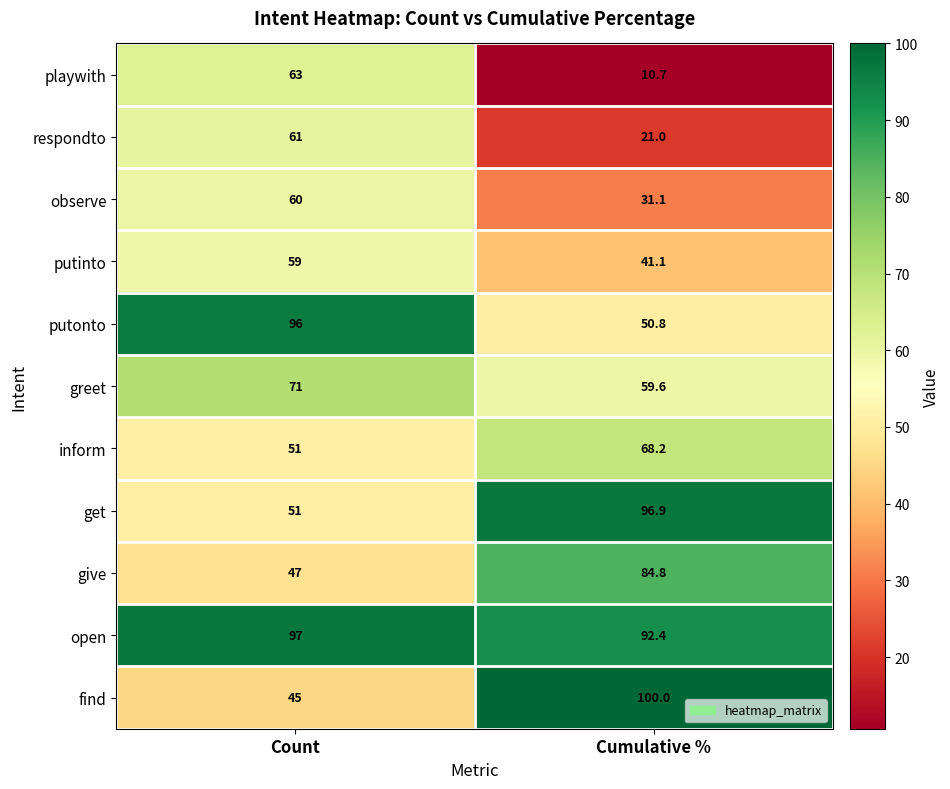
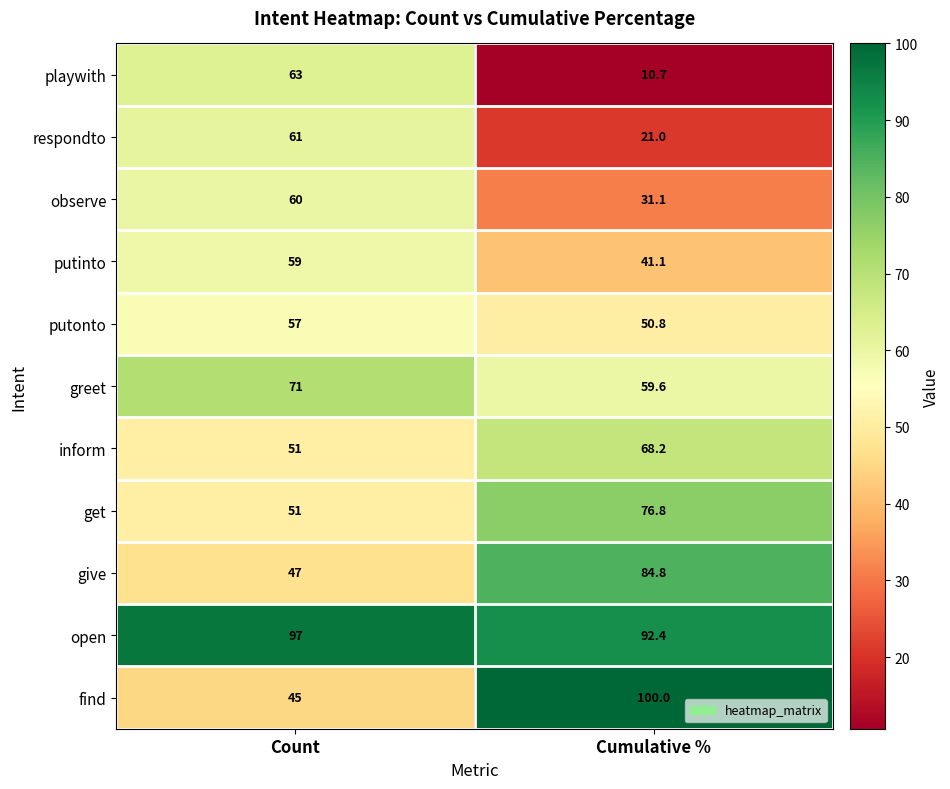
  {
    "playwith": {
      "Count": 63,
      "Cumulative %": 10.7
    },
    "respondto": {
      "Count": 61,
      "Cumulative %": 21.0
    },
    "observe": {
      "Count": 60,
      "Cumulative %": 31.1
    },
    "putinto": {
      "Count": 59,
      "Cumulative %": 41.1
    },
    "putonto": {
-     "Count": 96,
+     "Count": 57,
      "Cumulative %": 50.8
    },
    "greet": {
      "Count": 71,
      "Cumulative %": 59.6
    },
    "inform": {
      "Count": 51,
      "Cumulative %": 68.2
    },
    "get": {
      "Count": 51,
-     "Cumulative %": 96.9
+     "Cumulative %": 76.8
    },
    "give": {
      "Count": 47,
      "Cumulative %": 84.8
    },
    "open": {
      "Count": 97,
      "Cumulative %": 92.4
    },
    "find": {
      "Count": 45,
      "Cumulative %": 100.0
    }
  }
